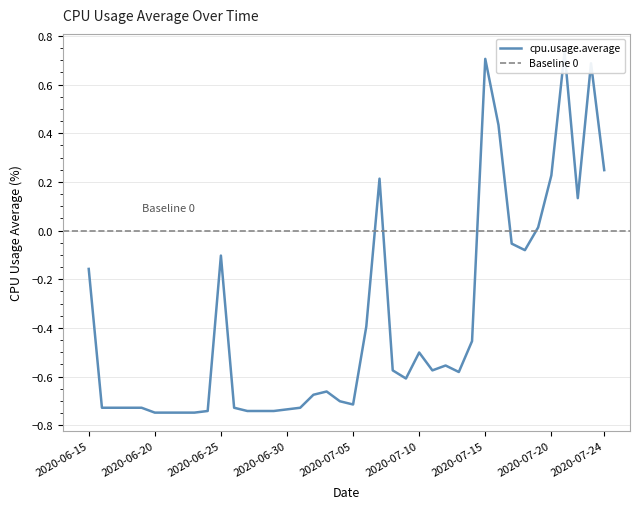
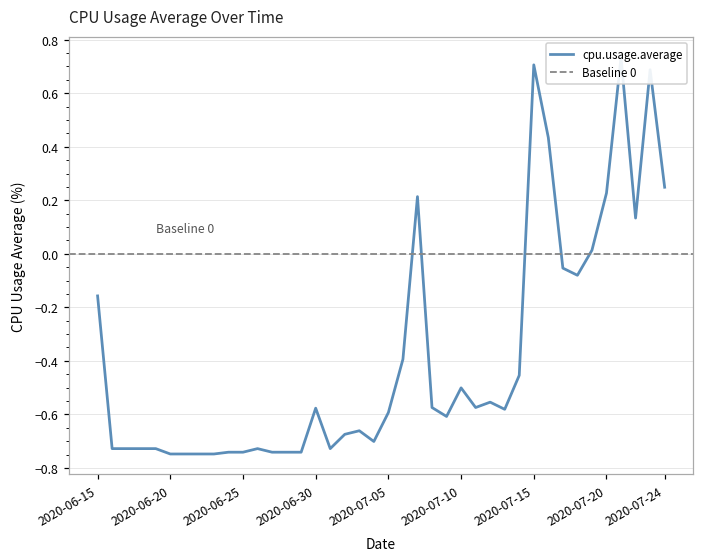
  {
    "2020-06-15": -0.16,
    "2020-06-20": -0.75,
-   "2020-06-25": -0.10,
-   "2020-06-30": -0.73,
-   "2020-07-05": -0.71,
+   "2020-06-25": -0.74,
+   "2020-06-30": -0.58,
+   "2020-07-05": -0.59,
    "2020-07-10": -0.50,
    "2020-07-15": 0.71,
    "2020-07-20": 0.23,
    "2020-07-24": 0.25
  }
